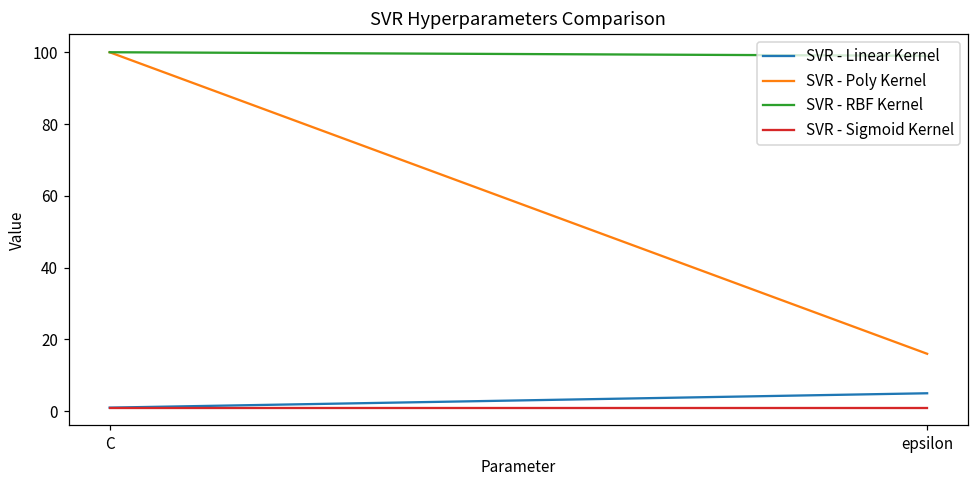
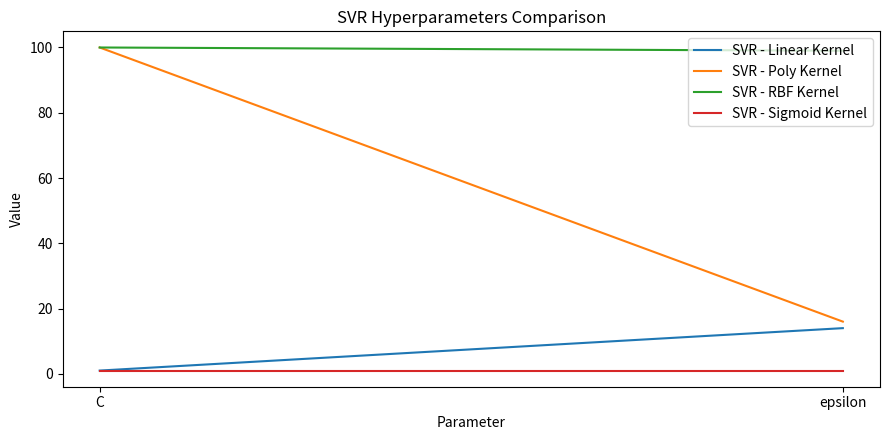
  {
    "SVR - Linear Kernel": {
-     "epsilon": 5
+     "epsilon": 14
    },
    "SVR - Poly Kernel": {
      "epsilon": 16
    },
    "SVR - Sigmoid Kernel": {
      "epsilon": 1
    }
  }
